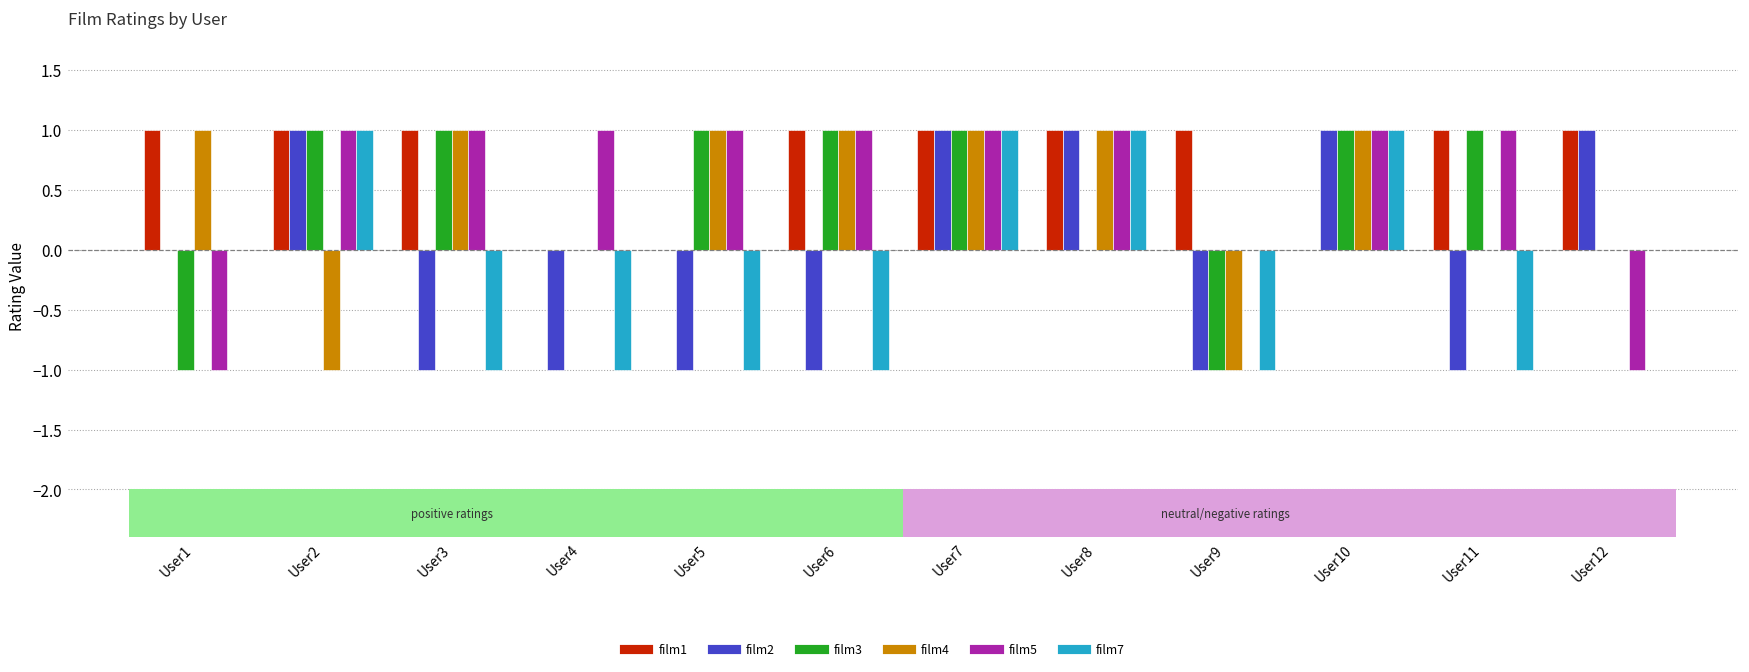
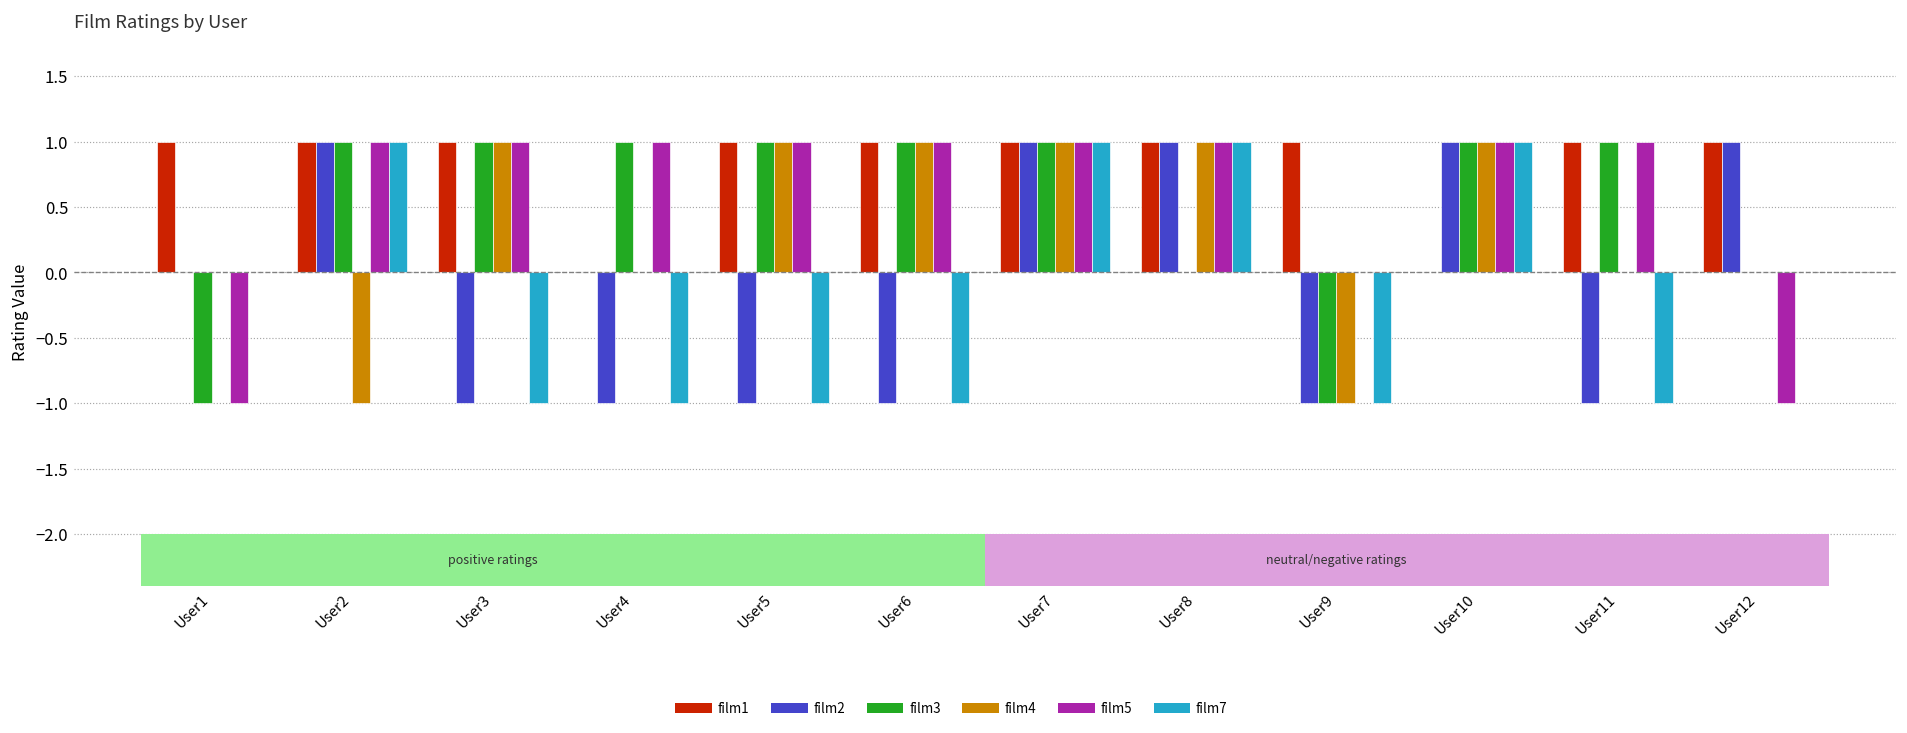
  {
    "film1": {
      "User1": 1,
      "User2": 1,
      "User3": 1,
      "User4": 0,
-     "User5": 0,
+     "User5": 1,
      "User6": 1,
      "User7": 1,
      "User8": 1,
      "User9": 1,
      "User10": 0,
      "User11": 1,
      "User12": 1
    },
    "film2": {
      "User1": 0,
      "User2": 1,
      "User3": -1,
      "User4": -1,
      "User5": -1,
      "User6": -1,
      "User7": 1,
      "User8": 1,
      "User9": -1,
      "User10": 1,
      "User11": -1,
      "User12": 1
    },
    "film3": {
      "User1": -1,
      "User2": 1,
      "User3": 1,
-     "User4": 0,
+     "User4": 1,
      "User5": 1,
      "User6": 1,
      "User7": 1,
      "User8": 0,
      "User9": -1,
      "User10": 1,
      "User11": 1,
      "User12": 0
    },
    "film4": {
-     "User1": 1,
+     "User1": 0,
      "User2": -1,
      "User3": 1,
      "User4": 0,
      "User5": 1,
      "User6": 1,
      "User7": 1,
      "User8": 1,
      "User9": -1,
      "User10": 1,
      "User11": 0,
      "User12": 0
    },
    "film5": {
      "User1": -1,
      "User2": 1,
      "User3": 1,
      "User4": 1,
      "User5": 1,
      "User6": 1,
      "User7": 1,
      "User8": 1,
      "User9": 0,
      "User10": 1,
      "User11": 1,
      "User12": -1
    },
    "film7": {
      "User1": 0,
      "User2": 1,
      "User3": -1,
      "User4": -1,
      "User5": -1,
      "User6": -1,
      "User7": 1,
      "User8": 1,
      "User9": -1,
      "User10": 1,
      "User11": -1,
      "User12": 0
    }
  }
